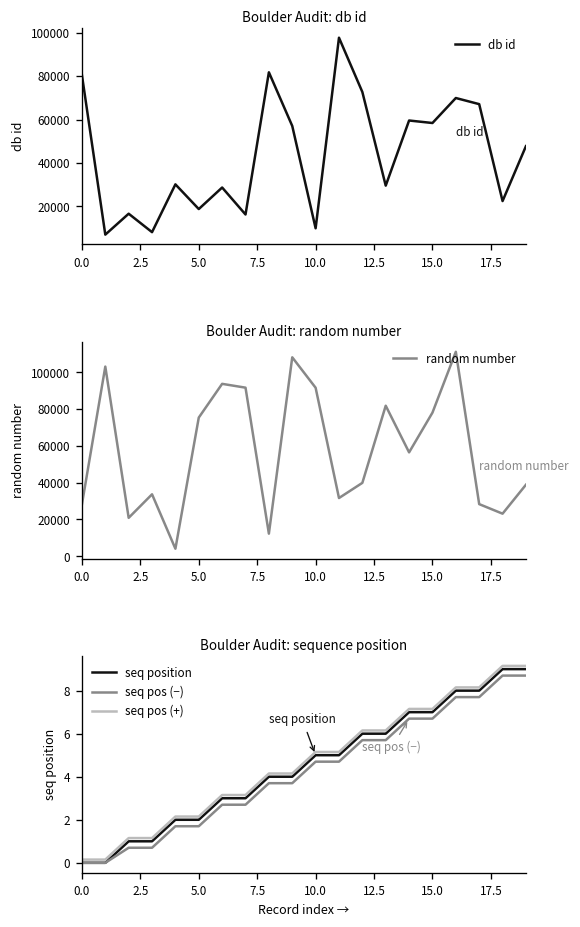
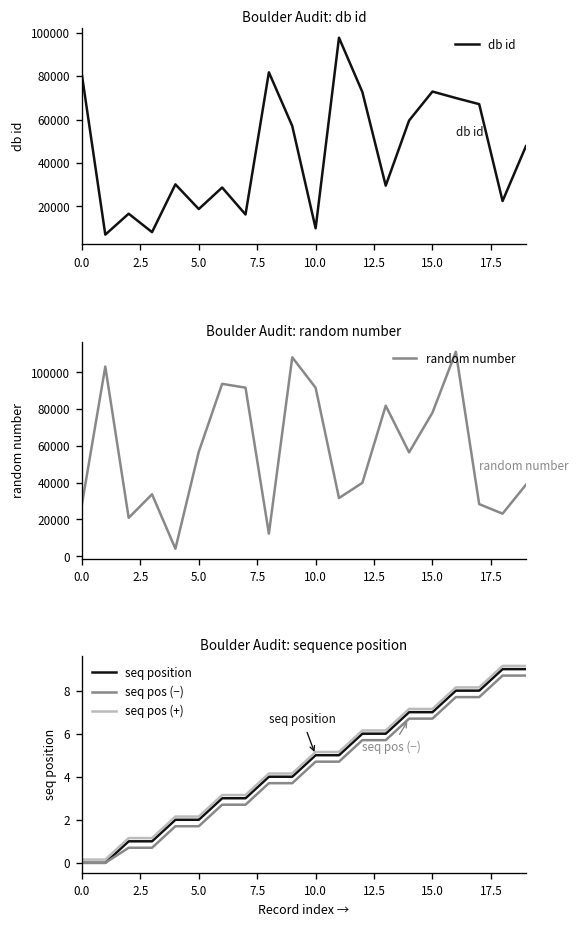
  {
    "Boulder Audit: db id": {
      "0.0": 80000,
      "5.0": 19000,
      "10.0": 10000,
-     "15.0": 58000
+     "15.0": 73000
    },
    "Boulder Audit: random number": {
      "0.0": 28000,
-     "5.0": 75000,
+     "5.0": 57000,
      "10.0": 92000,
      "15.0": 78000
    },
    "Boulder Audit: sequence position": {
      "seq position": {
        "5.0": 2.0,
        "10.0": 5.0,
        "15.0": 7.0
      },
      "seq pos (−)": {
        "5.0": 1.7,
        "10.0": 4.7,
        "15.0": 6.7
      },
      "seq pos (+)": {
        "0.0": 0.2,
        "5.0": 2.2,
        "10.0": 5.2,
        "15.0": 7.2
      }
    }
  }
